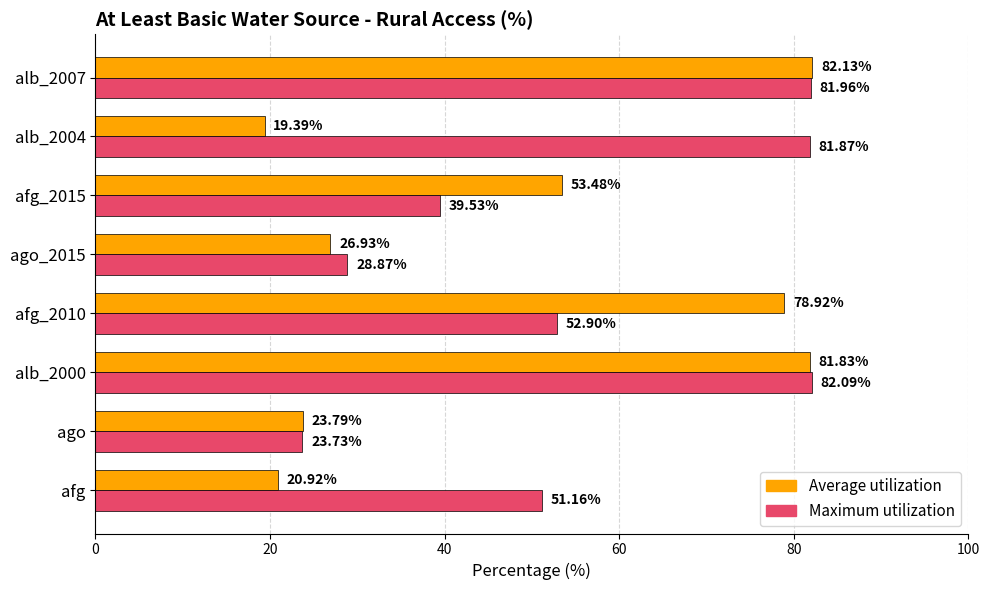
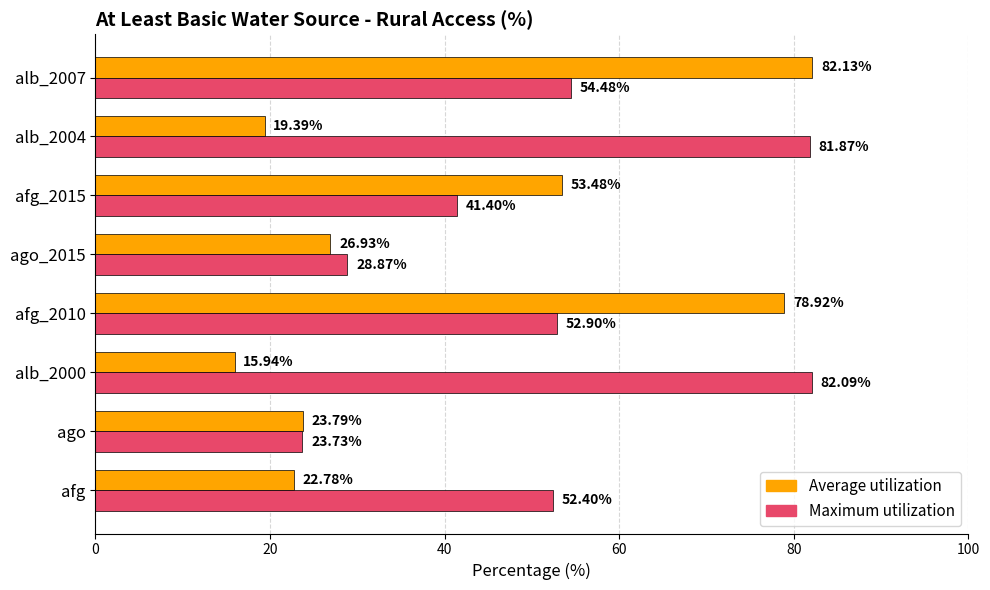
  {
    "Average utilization": {
      "alb_2007": "82.13%",
      "alb_2004": "19.39%",
      "afg_2015": "53.48%",
      "ago_2015": "26.93%",
      "afg_2010": "78.92%",
-     "alb_2000": "81.83%",
+     "alb_2000": "15.94%",
      "ago": "23.79%",
-     "afg": "20.92%"
+     "afg": "22.78%"
    },
    "Maximum utilization": {
-     "alb_2007": "81.96%",
+     "alb_2007": "54.48%",
      "alb_2004": "81.87%",
-     "afg_2015": "39.53%",
+     "afg_2015": "41.40%",
      "ago_2015": "28.87%",
      "afg_2010": "52.90%",
      "alb_2000": "82.09%",
      "ago": "23.73%",
-     "afg": "51.16%"
+     "afg": "52.40%"
    }
  }
